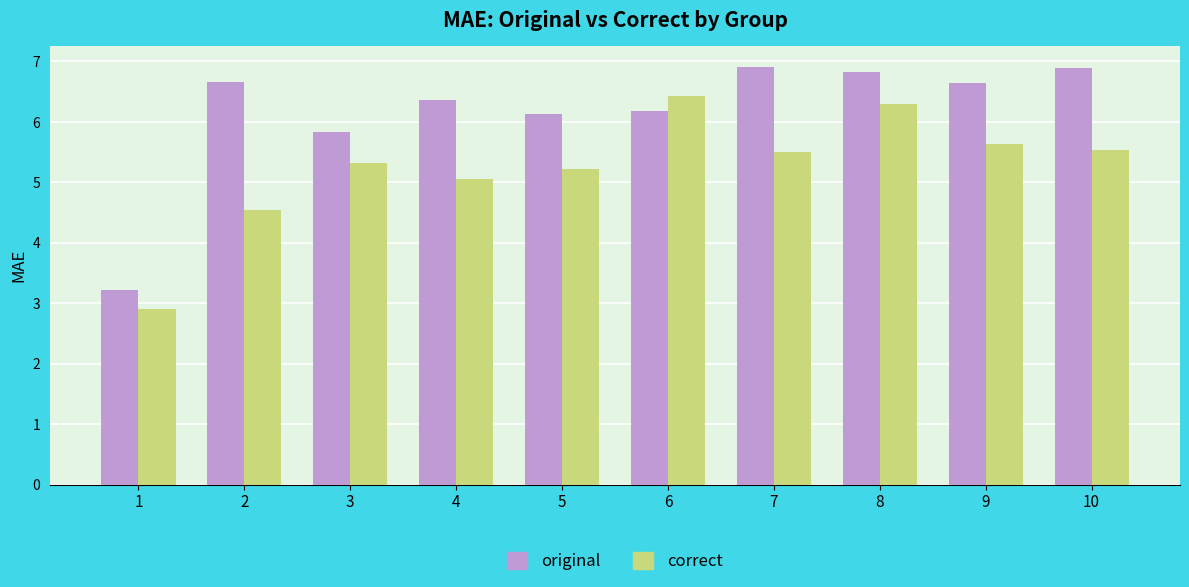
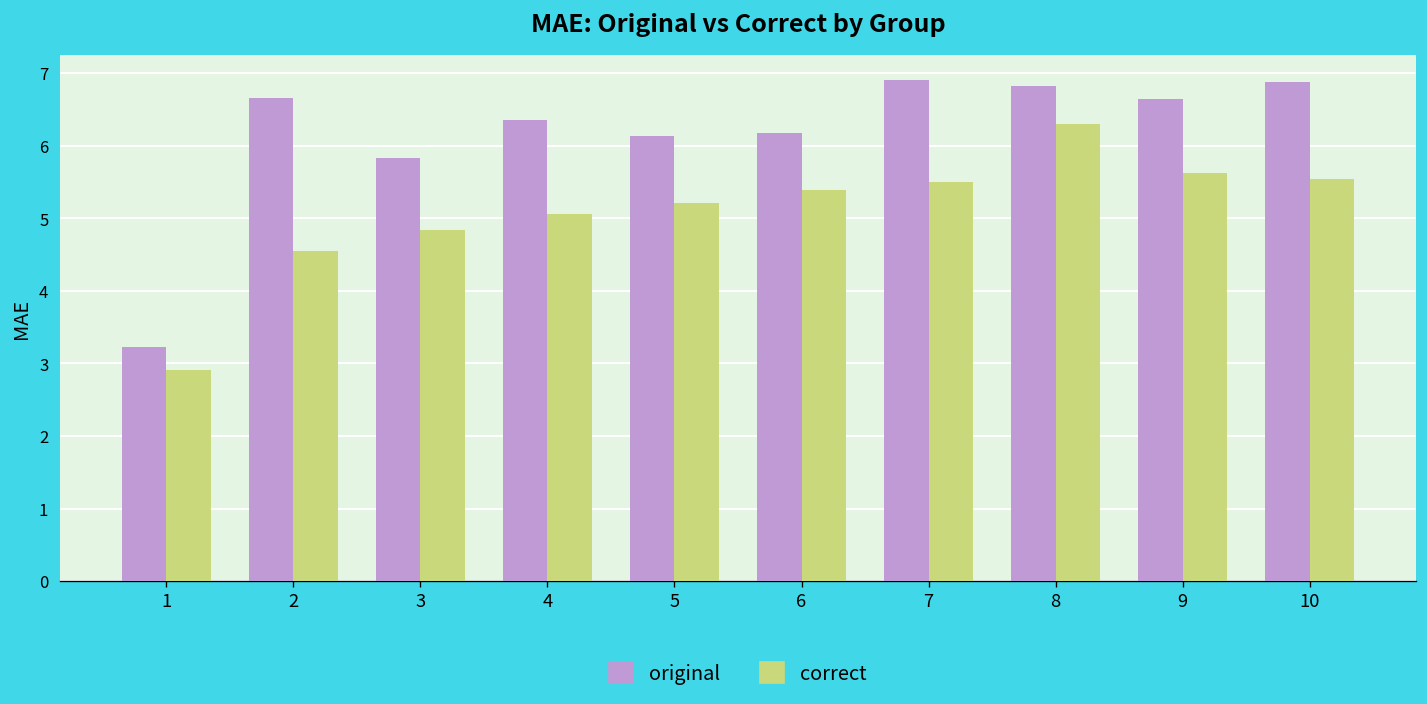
  {
    "original": {
      "1": 3.2,
      "2": 6.7,
      "3": 5.8,
      "4": 6.4,
      "5": 6.1,
      "6": 6.2,
      "7": 6.9,
      "8": 6.8,
      "9": 6.7,
      "10": 6.9
    },
    "correct": {
      "1": 2.9,
      "2": 4.5,
-     "3": 5.3,
+     "3": 4.8,
      "4": 5.1,
      "5": 5.2,
-     "6": 6.4,
+     "6": 5.4,
      "7": 5.5,
      "8": 6.3,
      "9": 5.6,
      "10": 5.5
    }
  }
